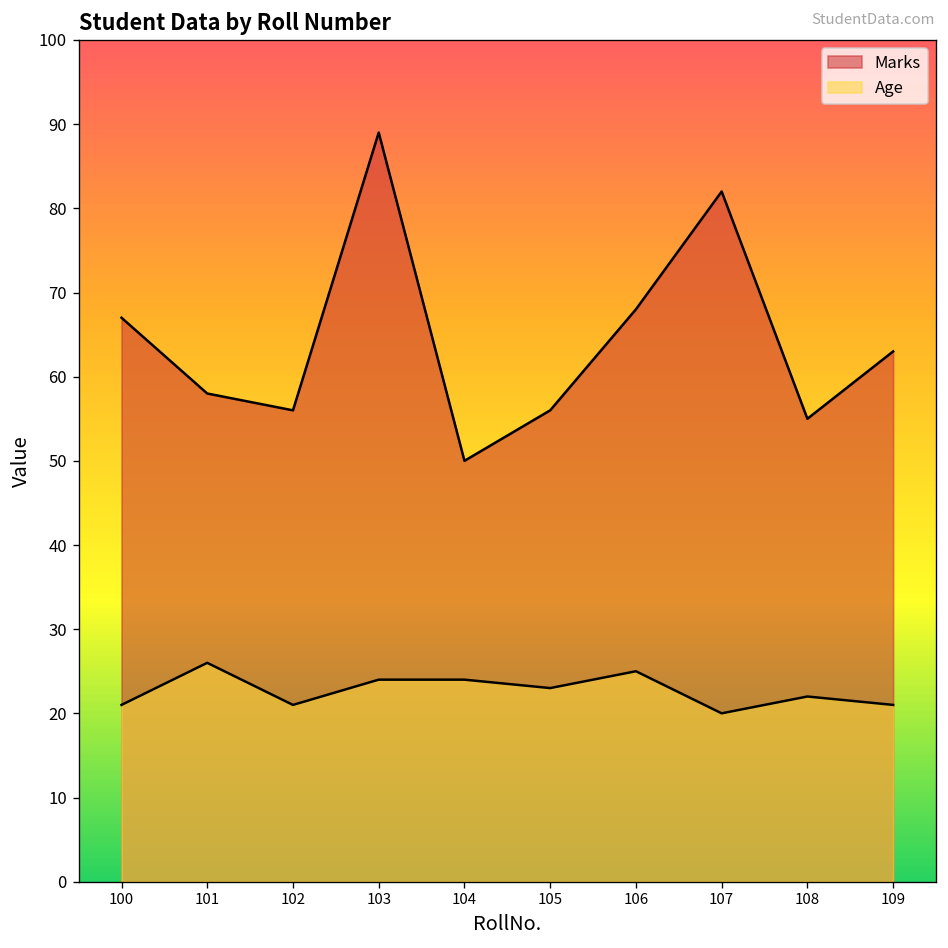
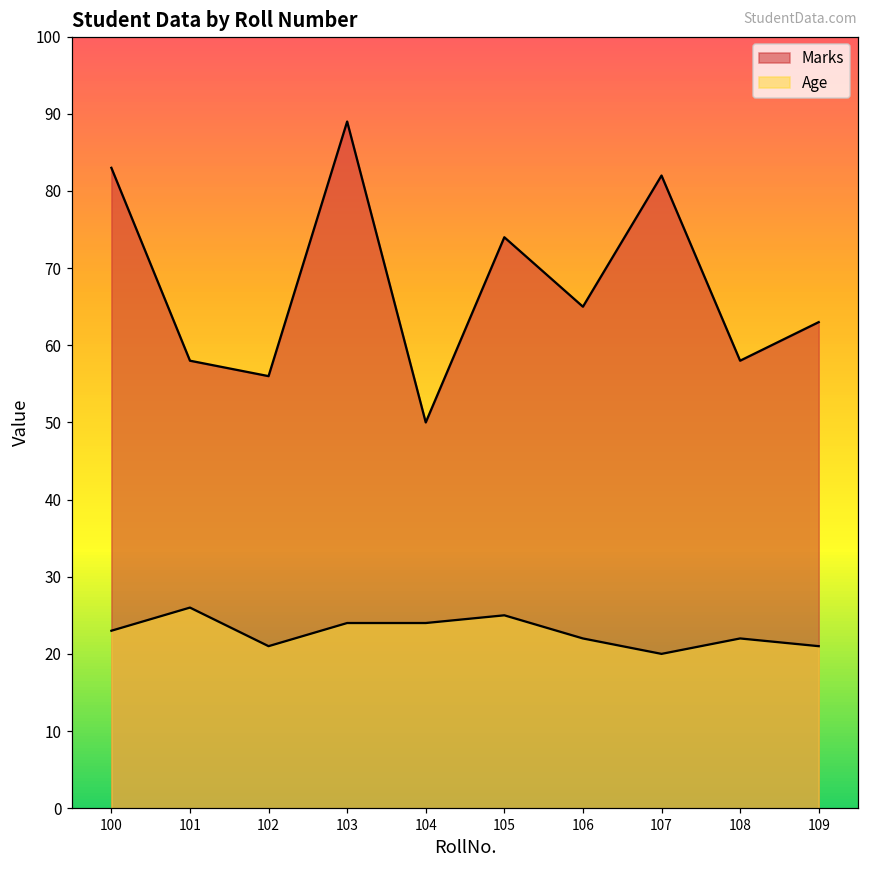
  {
    "Marks": {
-     "100": 67,
+     "100": 83,
      "101": 58,
      "102": 56,
      "103": 89,
      "104": 50,
-     "105": 56,
-     "106": 68,
+     "105": 74,
+     "106": 65,
      "107": 82,
-     "108": 55,
+     "108": 58,
      "109": 63
    },
    "Age": {
-     "100": 21,
+     "100": 23,
      "101": 26,
      "102": 21,
      "103": 24,
      "104": 24,
-     "105": 23,
-     "106": 25,
+     "105": 25,
+     "106": 22,
      "107": 20,
      "108": 22,
      "109": 21
    }
  }
